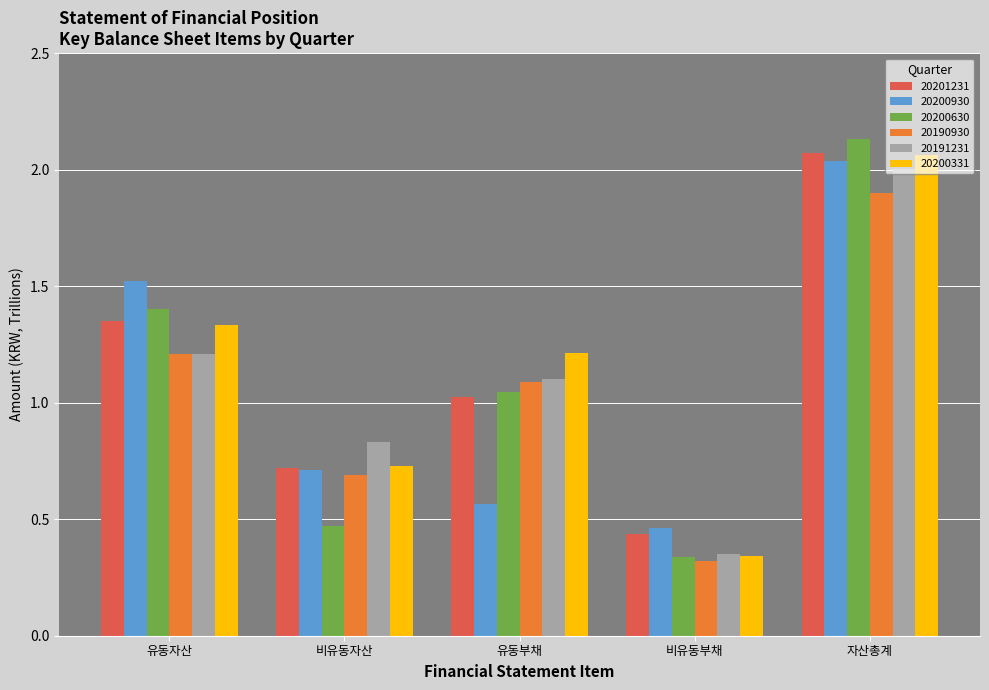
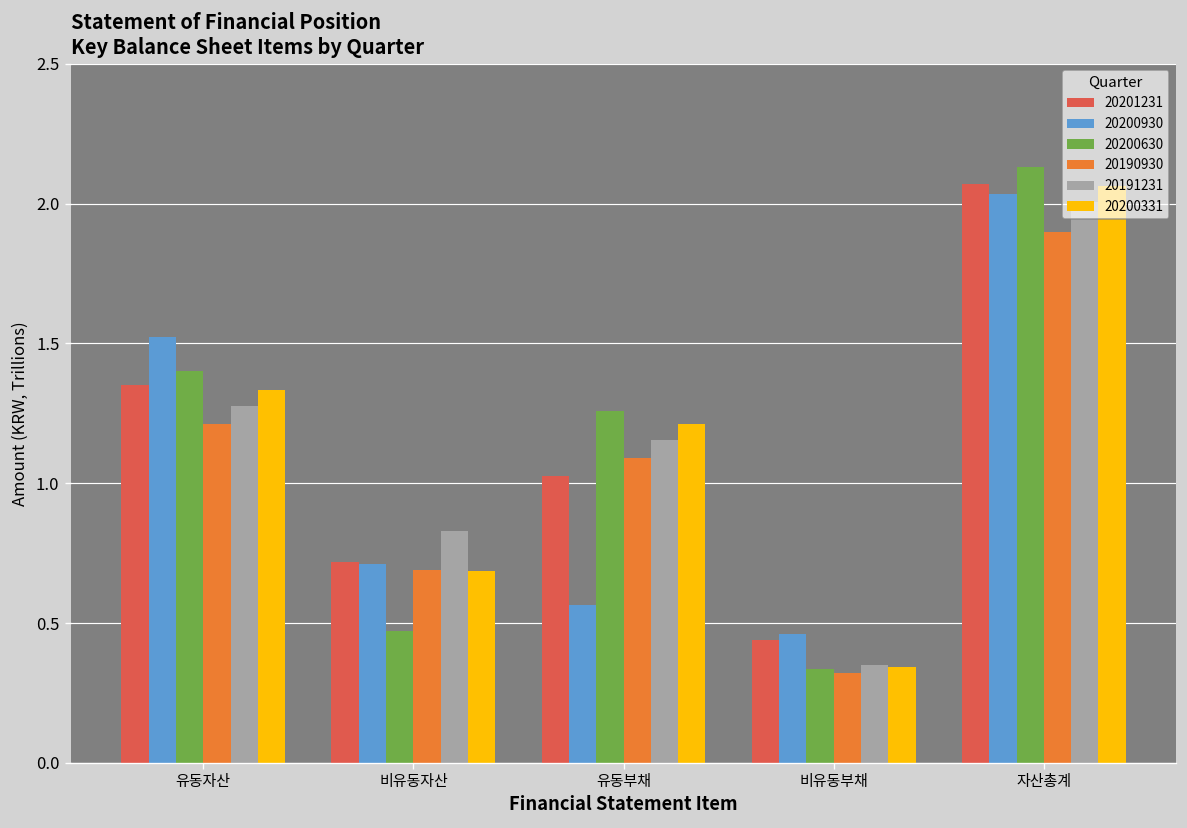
  {
    "20200930": {
      "유동자산": 1.52,
      "비유동자산": 0.71,
      "유동부채": 0.56,
      "비유동부채": 0.46,
      "자산총계": 2.04
    },
    "20200630": {
      "유동자산": 1.40,
      "비유동자산": 0.47,
-     "유동부채": 1.05,
+     "유동부채": 1.26,
      "비유동부채": 0.34,
      "자산총계": 2.13
    },
    "20191231": {
-     "유동자산": 1.21,
+     "유동자산": 1.28,
      "비유동자산": 0.83,
-     "유동부채": 1.10,
+     "유동부채": 1.15,
      "비유동부채": 0.35
    },
    "20200331": {
      "유동자산": 1.33,
-     "비유동자산": 0.73,
+     "비유동자산": 0.69,
      "유동부채": 1.21,
      "비유동부채": 0.34
    }
  }
